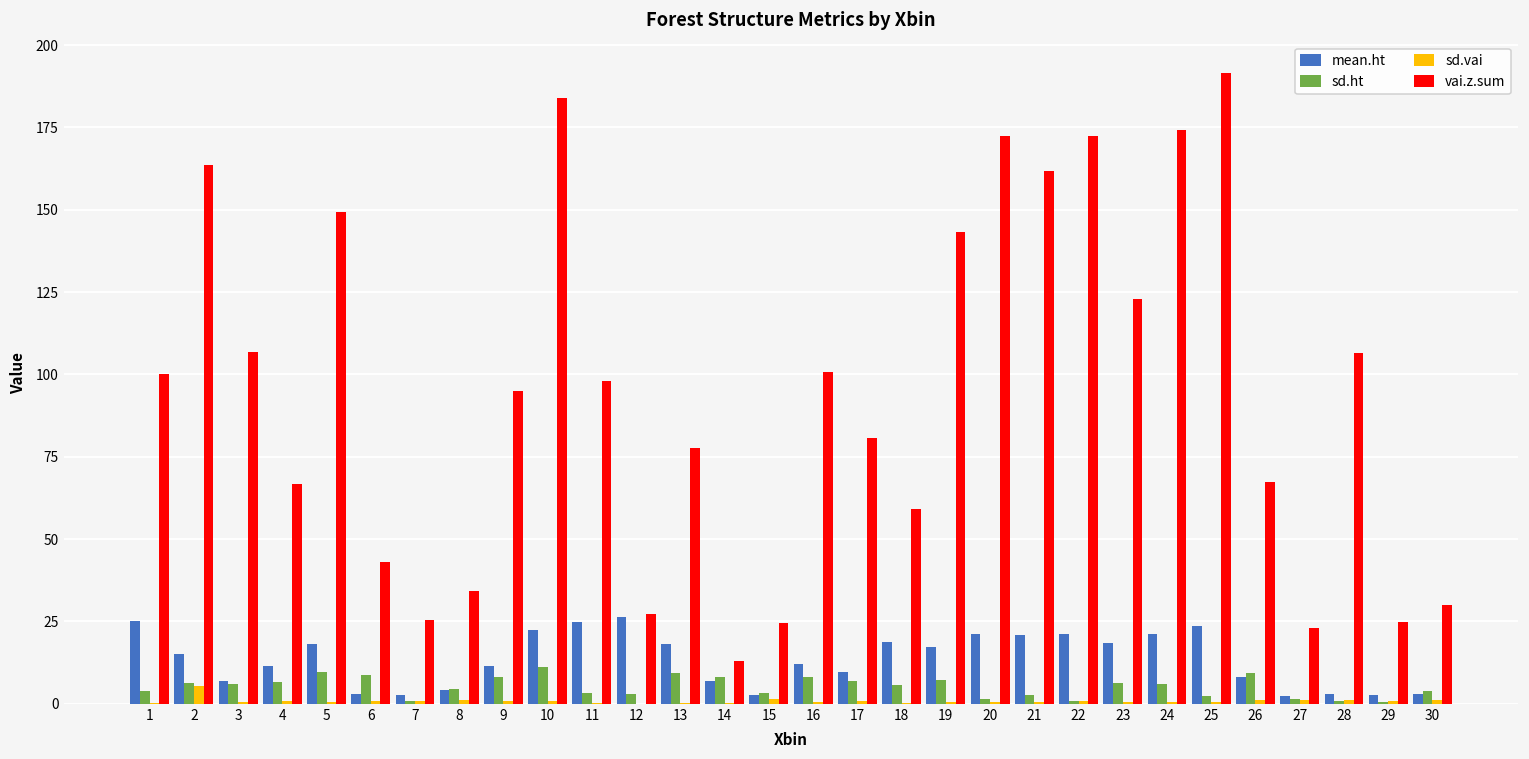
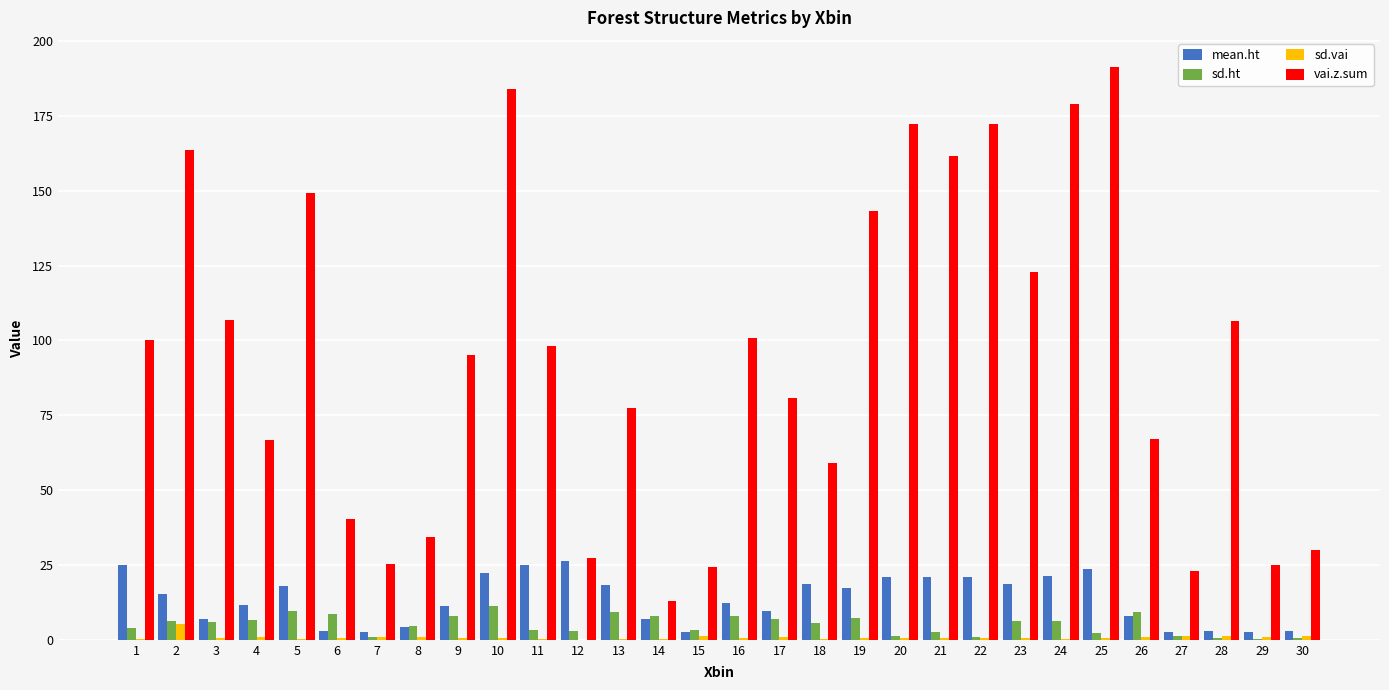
  {
    "mean.ht": {
      "1": 25,
      "2": 15,
      "3": 7,
      "4": 11,
      "5": 18,
      "6": 3,
      "7": 3,
      "8": 4,
      "9": 11,
      "10": 22,
      "11": 25,
      "12": 26,
      "13": 18,
      "14": 7,
      "15": 3,
      "16": 12,
      "17": 10,
      "18": 19,
      "19": 17,
      "20": 21,
      "21": 21,
      "22": 21,
      "23": 19,
      "24": 21,
      "25": 23,
      "26": 8,
      "27": 2,
      "28": 3,
      "29": 3,
      "30": 3
    },
    "sd.ht": {
      "1": 4,
      "2": 6,
      "3": 6,
      "4": 7,
      "5": 10,
      "6": 9,
      "7": 1,
      "8": 5,
      "9": 8,
      "10": 11,
      "11": 3,
      "12": 3,
      "13": 9,
      "14": 8,
      "15": 3,
      "16": 8,
      "17": 7,
      "18": 6,
      "19": 7,
      "20": 1,
      "21": 3,
      "22": 1,
      "23": 6,
      "24": 6,
      "25": 2,
      "26": 9,
      "27": 1,
-     "30": 4
+     "30": 1
    },
    "sd.vai": {
      "2": 5,
      "4": 1,
      "7": 1,
      "8": 1,
      "15": 1,
      "26": 1,
      "27": 1,
      "28": 1,
      "29": 1,
      "30": 1
    },
    "vai.z.sum": {
      "1": 100,
      "2": 164,
      "3": 107,
      "4": 67,
      "5": 149,
-     "6": 43,
+     "6": 40,
      "7": 25,
      "8": 34,
      "9": 95,
      "10": 184,
      "11": 98,
      "12": 27,
      "13": 78,
      "14": 13,
      "15": 24,
      "16": 101,
      "17": 81,
      "18": 59,
      "19": 143,
      "20": 172,
      "21": 162,
      "22": 172,
      "23": 123,
-     "24": 174,
+     "24": 179,
      "25": 191,
      "26": 67,
      "27": 23,
      "28": 107,
      "29": 25,
      "30": 30
    }
  }
